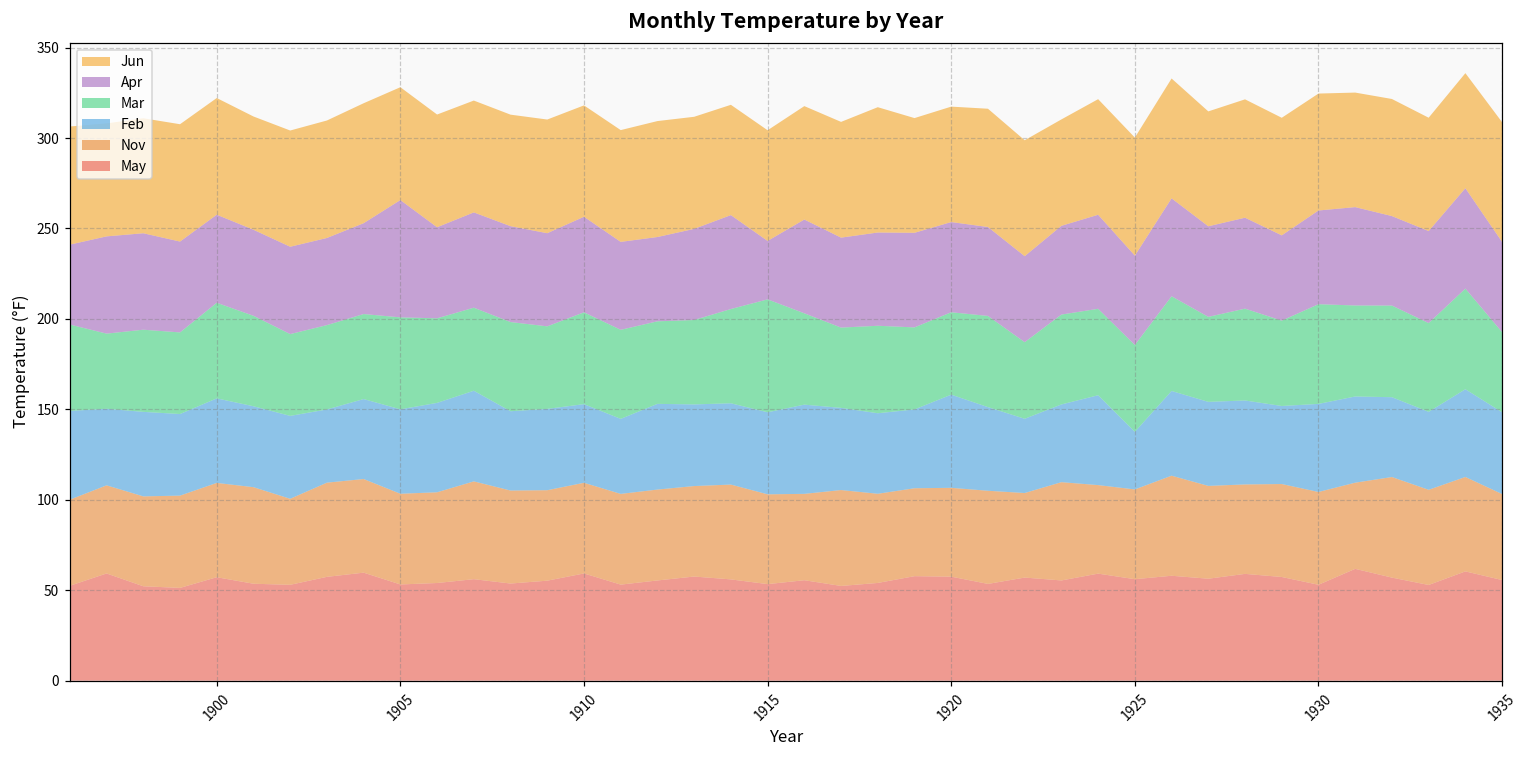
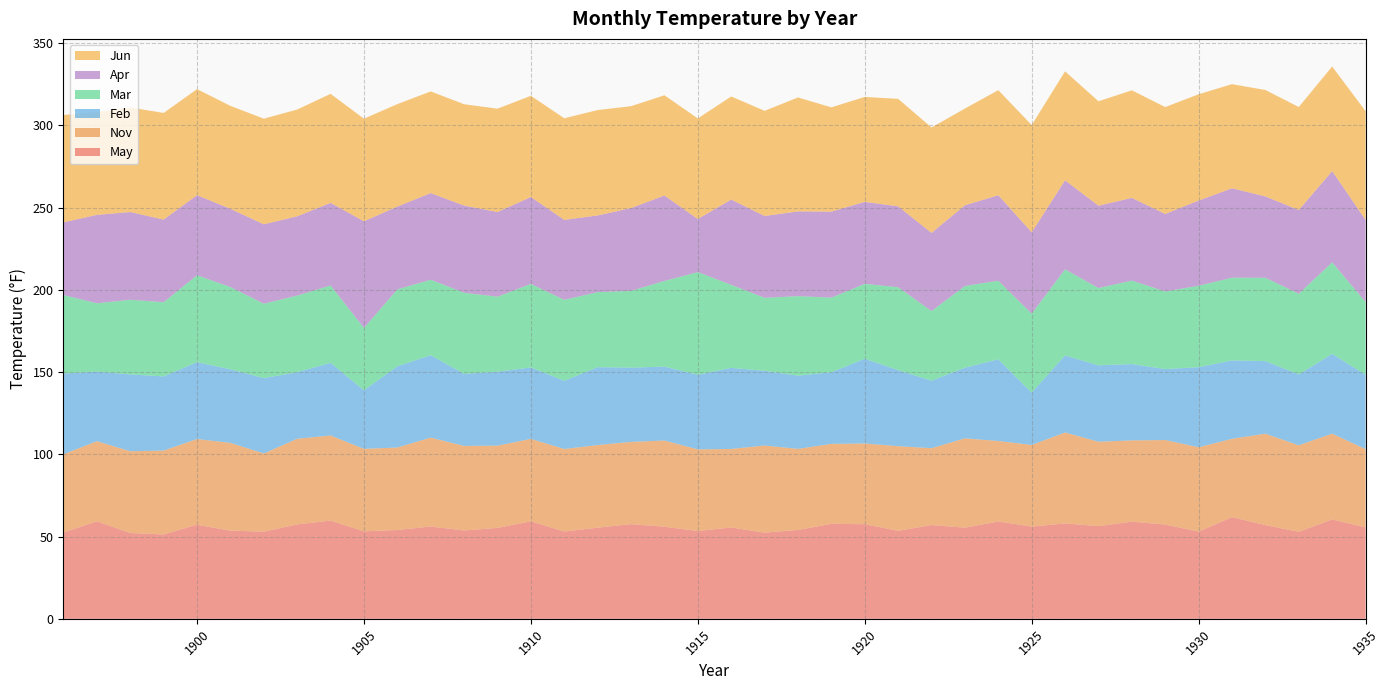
  {
    "Feb": {
      "1900": 47,
-     "1905": 47,
+     "1905": 36,
      "1910": 43,
      "1915": 45,
      "1920": 52,
      "1925": 32,
      "1930": 49,
      "1935": 45
    },
    "Mar": {
      "1900": 53,
-     "1905": 51,
+     "1905": 38,
      "1910": 51,
      "1915": 62,
      "1920": 46,
      "1925": 48,
-     "1930": 55,
+     "1930": 50,
      "1935": 44
    },
    "Apr": {
      "1900": 49,
      "1905": 65,
      "1910": 53,
      "1915": 32,
      "1920": 50,
      "1925": 49,
      "1930": 52,
      "1935": 50
    }
  }
